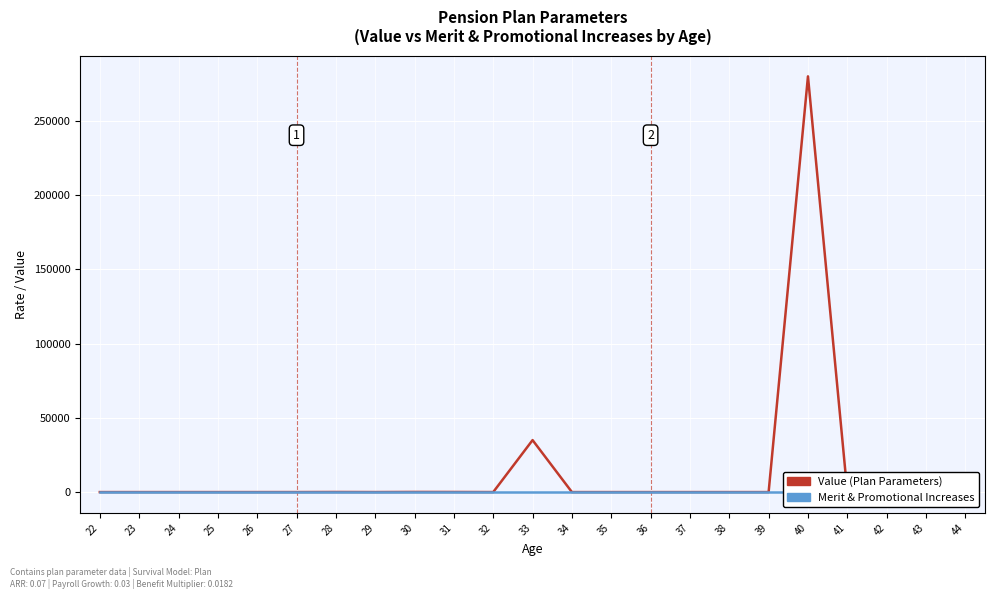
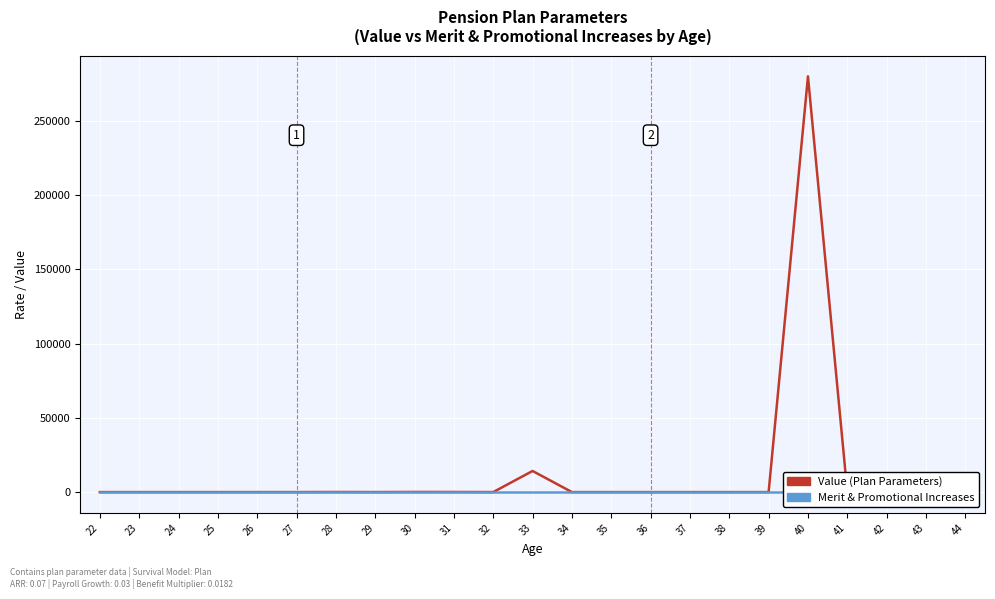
  {
    "Value (Plan Parameters)": {
-     "33": 35000,
+     "33": 14000,
      "40": 280000
    },
    "Merit & Promotional Increases": {
      "33": 0
    }
  }
